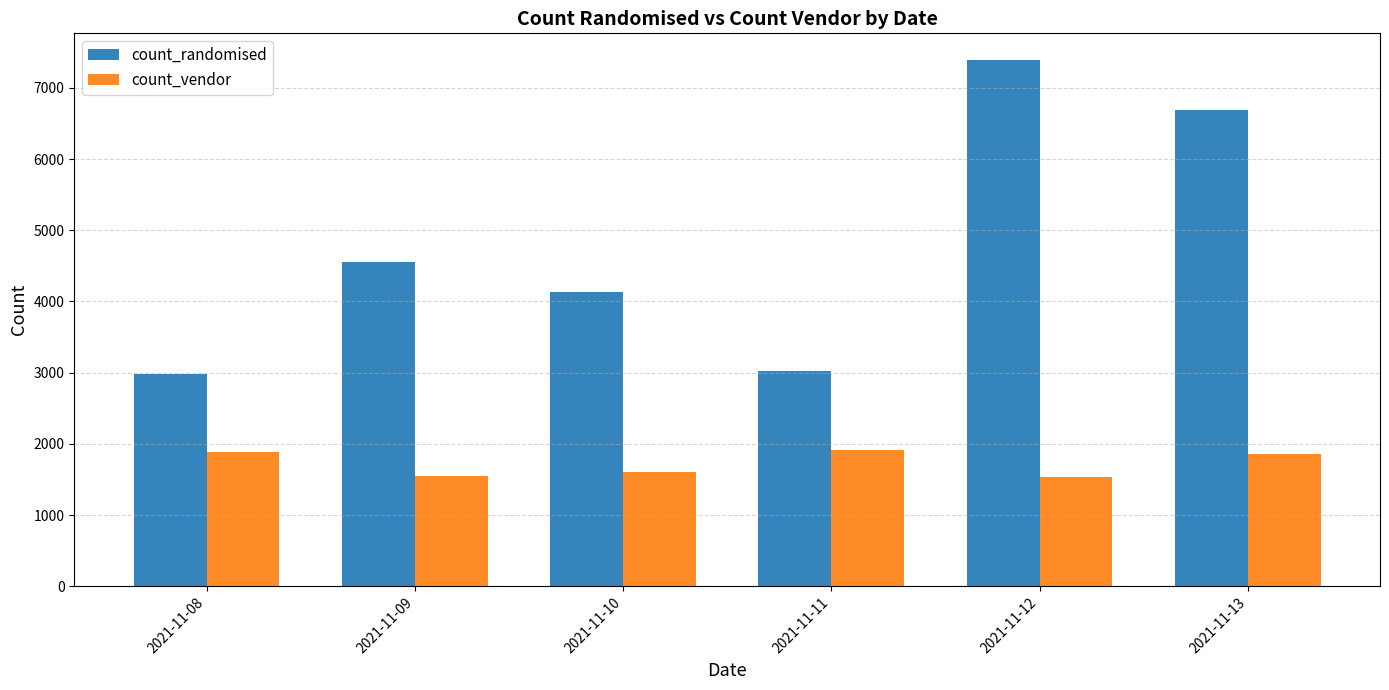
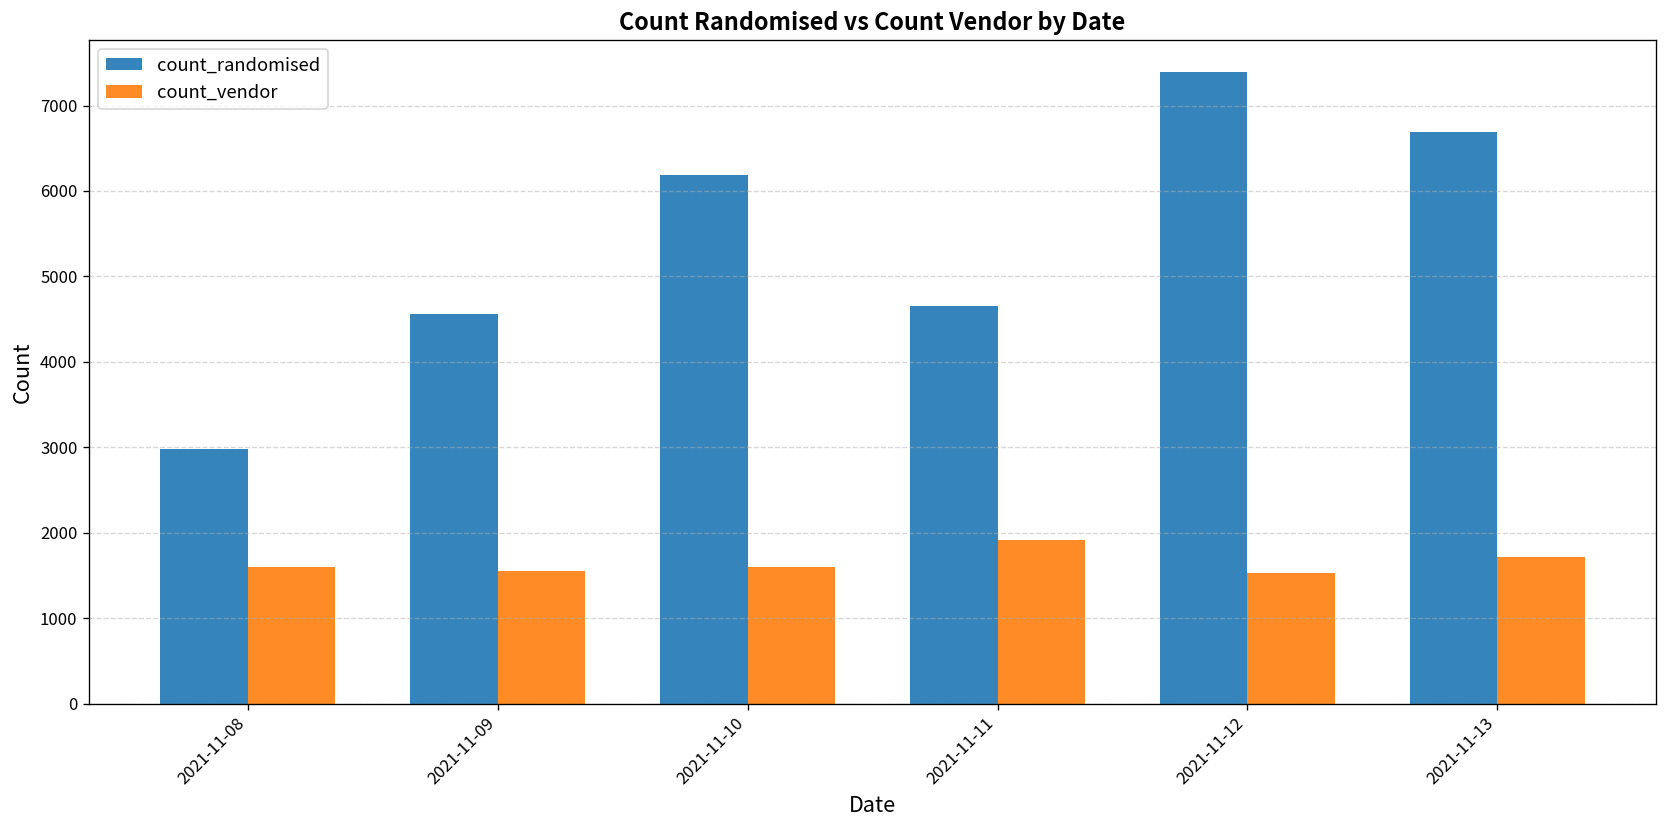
  {
    "count_randomised": {
      "2021-11-08": 3000,
      "2021-11-09": 4600,
-     "2021-11-10": 4100,
-     "2021-11-11": 3000,
+     "2021-11-10": 6200,
+     "2021-11-11": 4700,
      "2021-11-12": 7400,
      "2021-11-13": 6700
    },
    "count_vendor": {
-     "2021-11-08": 1900,
+     "2021-11-08": 1600,
      "2021-11-09": 1600,
      "2021-11-10": 1600,
      "2021-11-11": 1900,
      "2021-11-12": 1500,
-     "2021-11-13": 1900
+     "2021-11-13": 1700
    }
  }
